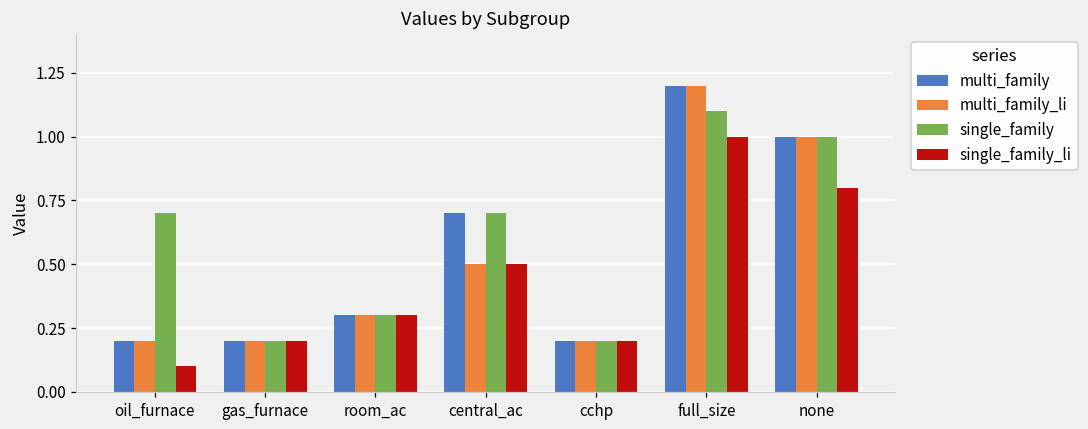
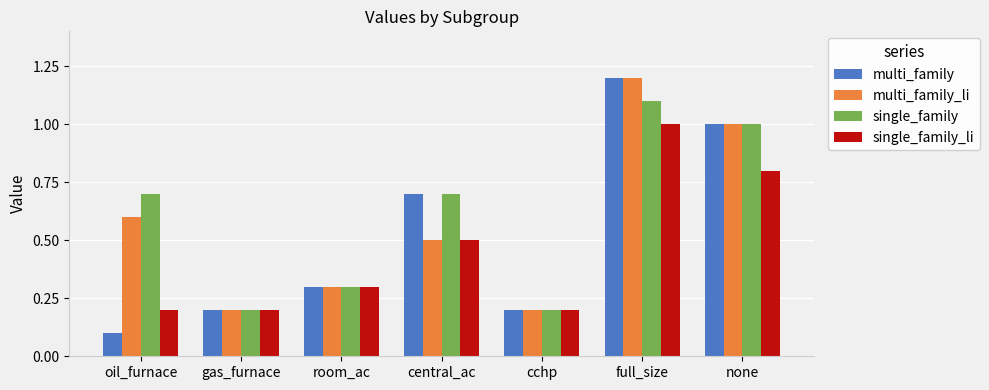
  {
    "multi_family": {
-     "oil_furnace": 0.2,
+     "oil_furnace": 0.1,
      "gas_furnace": 0.2,
      "room_ac": 0.3,
      "central_ac": 0.7,
      "cchp": 0.2,
      "full_size": 1.2,
      "none": 1.0
    },
    "multi_family_li": {
-     "oil_furnace": 0.2,
+     "oil_furnace": 0.6,
      "gas_furnace": 0.2,
      "room_ac": 0.3,
      "central_ac": 0.5,
      "cchp": 0.2,
      "full_size": 1.2,
      "none": 1.0
    },
    "single_family": {
      "oil_furnace": 0.7,
      "gas_furnace": 0.2,
      "room_ac": 0.3,
      "central_ac": 0.7,
      "cchp": 0.2,
      "full_size": 1.1,
      "none": 1.0
    },
    "single_family_li": {
-     "oil_furnace": 0.1,
+     "oil_furnace": 0.2,
      "gas_furnace": 0.2,
      "room_ac": 0.3,
      "central_ac": 0.5,
      "cchp": 0.2,
      "full_size": 1.0,
      "none": 0.8
    }
  }
